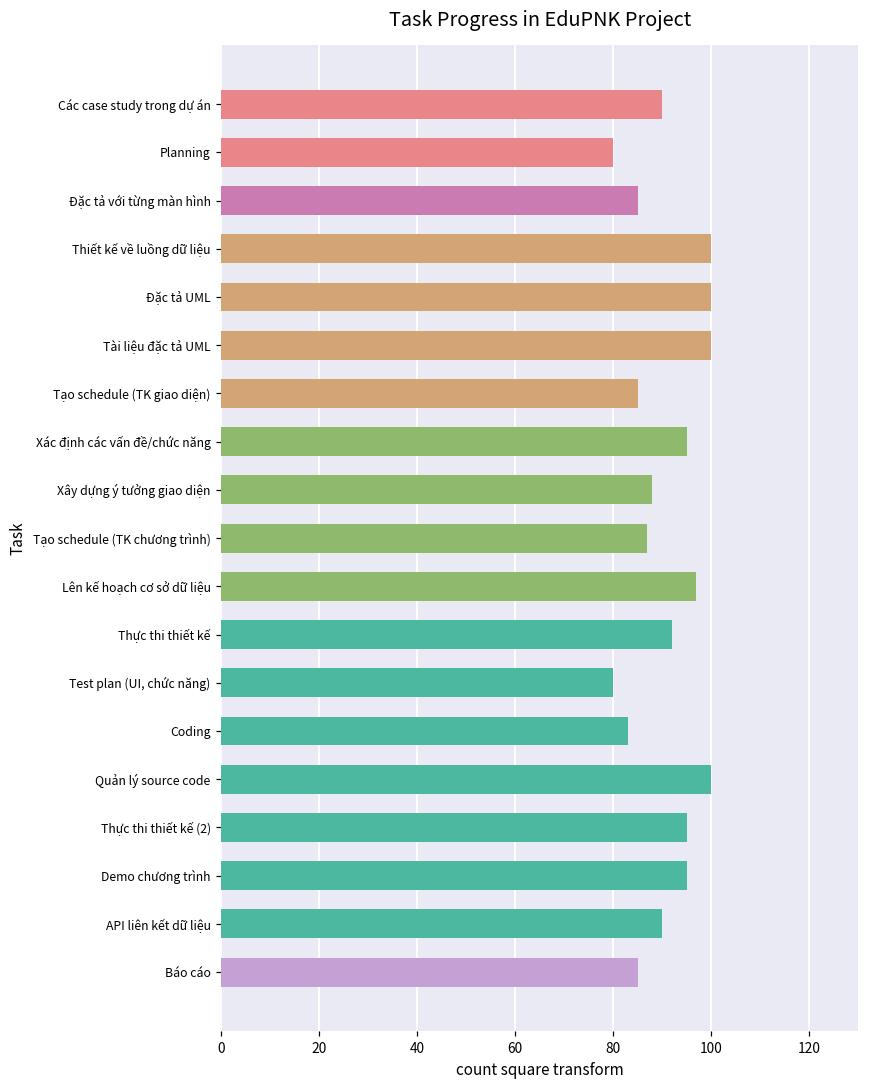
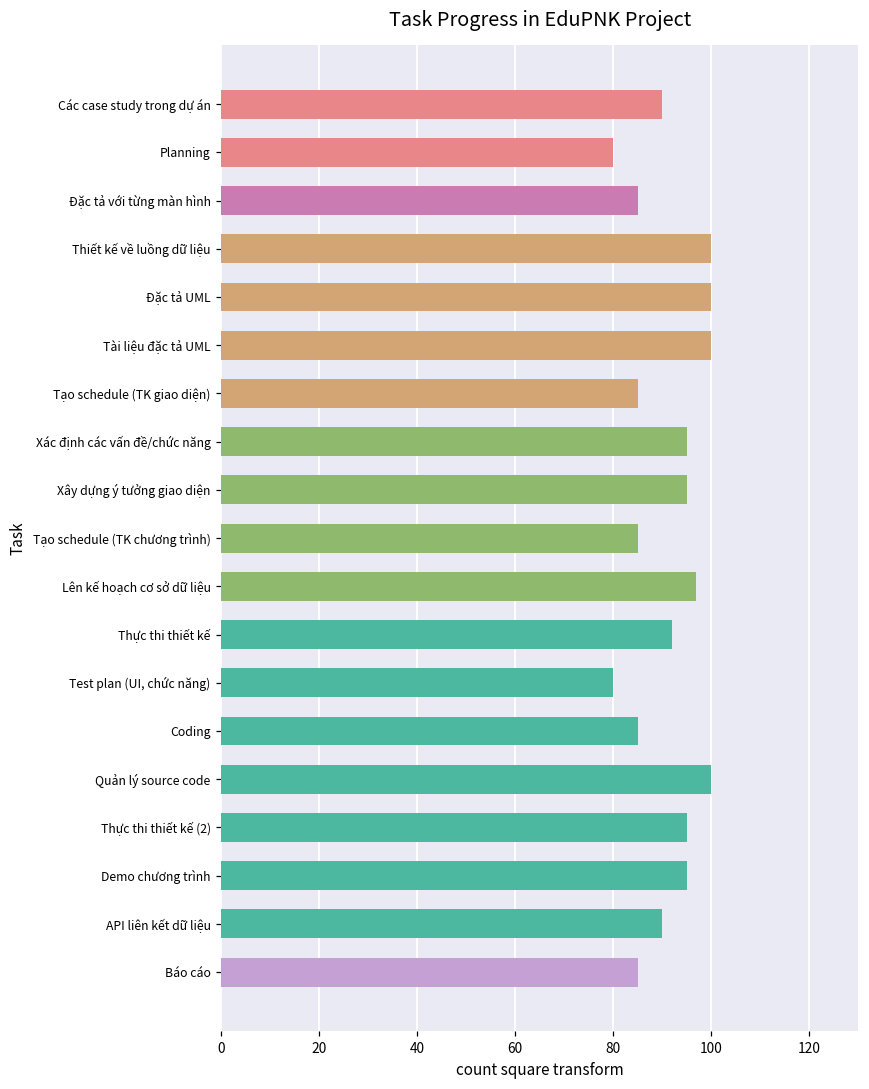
  {
    "Các case study trong dự án": 90,
    "Planning": 80,
    "Đặc tả với từng màn hình": 85,
    "Thiết kế về luồng dữ liệu": 100,
    "Đặc tả UML": 100,
    "Tài liệu đặc tả UML": 100,
    "Tạo schedule (TK giao diện)": 85,
    "Xác định các vấn đề/chức năng": 95,
-   "Xây dựng ý tưởng giao diện": 88,
-   "Tạo schedule (TK chương trình)": 87,
+   "Xây dựng ý tưởng giao diện": 95,
+   "Tạo schedule (TK chương trình)": 85,
    "Lên kế hoạch cơ sở dữ liệu": 97,
    "Thực thi thiết kế": 92,
    "Test plan (UI, chức năng)": 80,
-   "Coding": 83,
+   "Coding": 85,
    "Quản lý source code": 100,
    "Thực thi thiết kế (2)": 95,
    "Demo chương trình": 95,
    "API liên kết dữ liệu": 90,
    "Báo cáo": 85
  }
